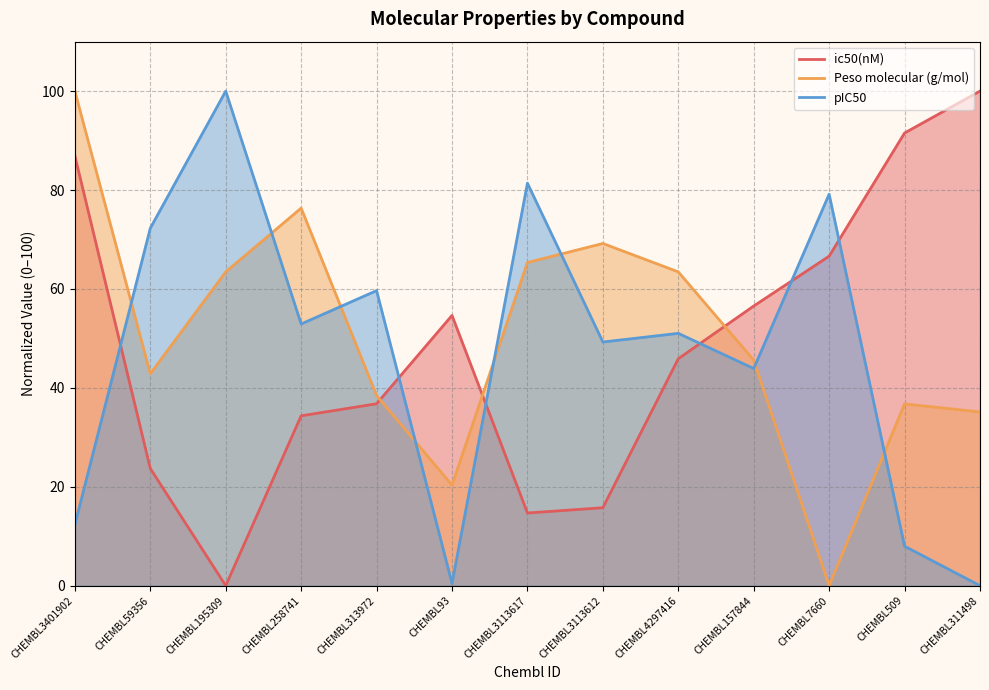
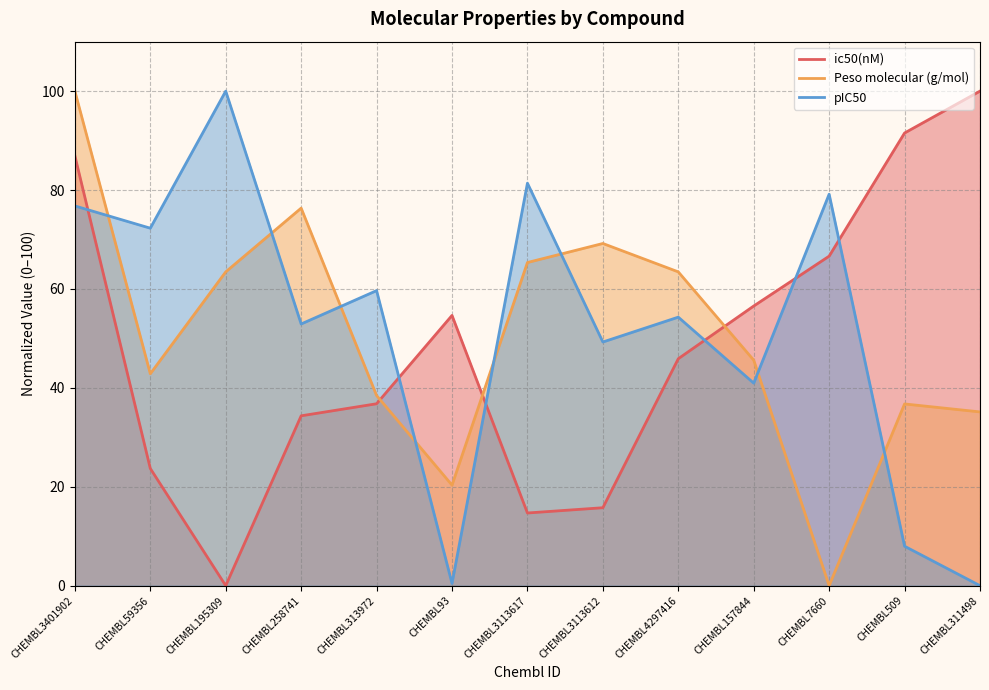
  {
    "pIC50": {
-     "CHEMBL3401902": 12,
+     "CHEMBL3401902": 77,
      "CHEMBL59356": 72,
      "CHEMBL195309": 100,
      "CHEMBL258741": 53,
      "CHEMBL313972": 60,
      "CHEMBL93": 0,
      "CHEMBL3113617": 81,
      "CHEMBL3113612": 49,
-     "CHEMBL4297416": 51,
-     "CHEMBL157844": 44,
+     "CHEMBL4297416": 54,
+     "CHEMBL157844": 41,
      "CHEMBL7660": 79,
      "CHEMBL509": 8,
      "CHEMBL311498": 0
    }
  }
